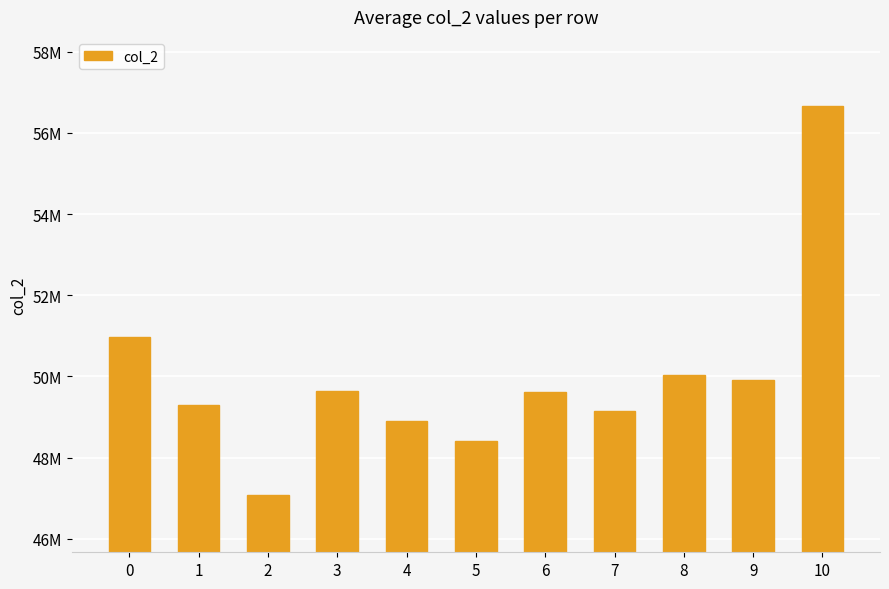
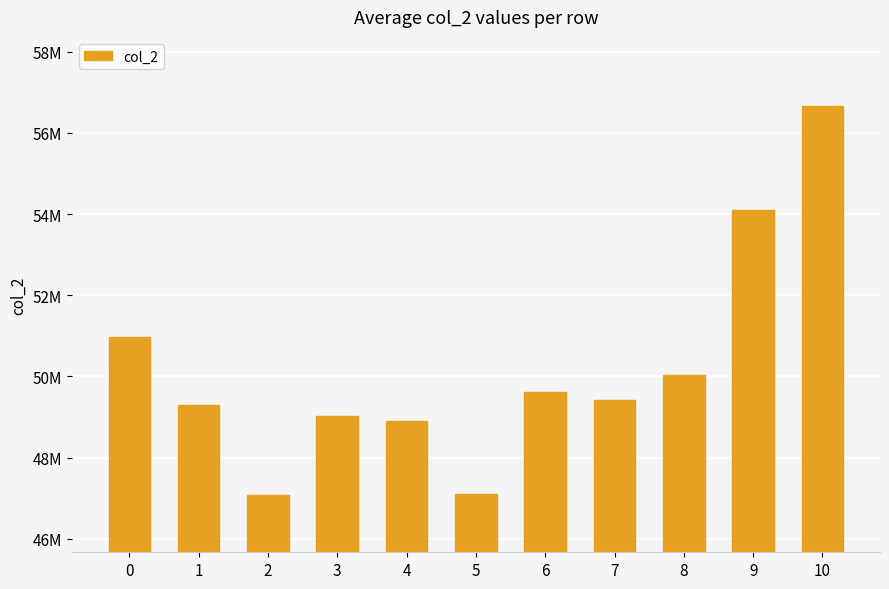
  {
    "0": 51000000,
    "1": 49300000,
    "2": 47100000,
-   "3": 49600000,
+   "3": 49000000,
    "4": 48900000,
-   "5": 48400000,
+   "5": 47100000,
    "6": 49600000,
-   "7": 49100000,
+   "7": 49400000,
    "8": 50000000,
-   "9": 49900000,
+   "9": 54100000,
    "10": 56700000
  }
